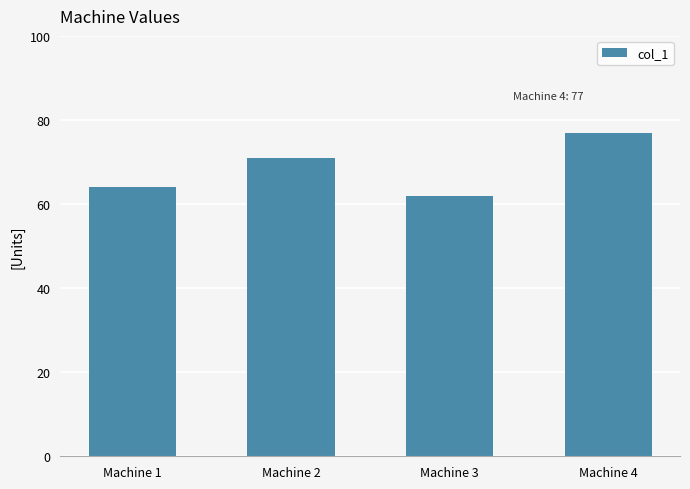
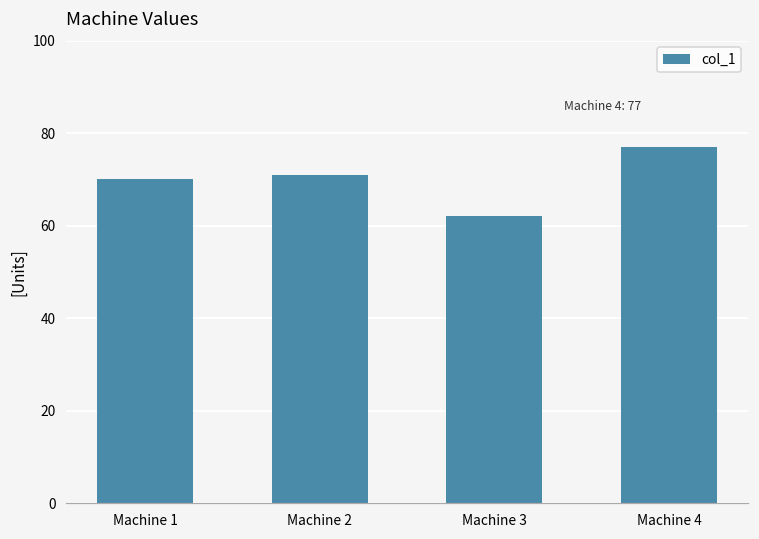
  {
-   "Machine 1": 64,
+   "Machine 1": 70,
    "Machine 2": 71,
    "Machine 3": 62,
    "Machine 4": 77
  }
